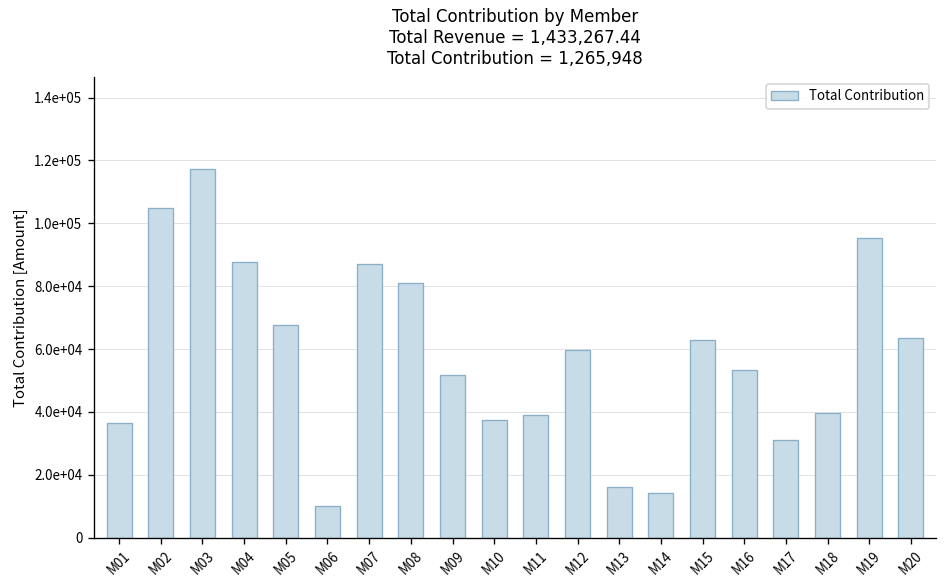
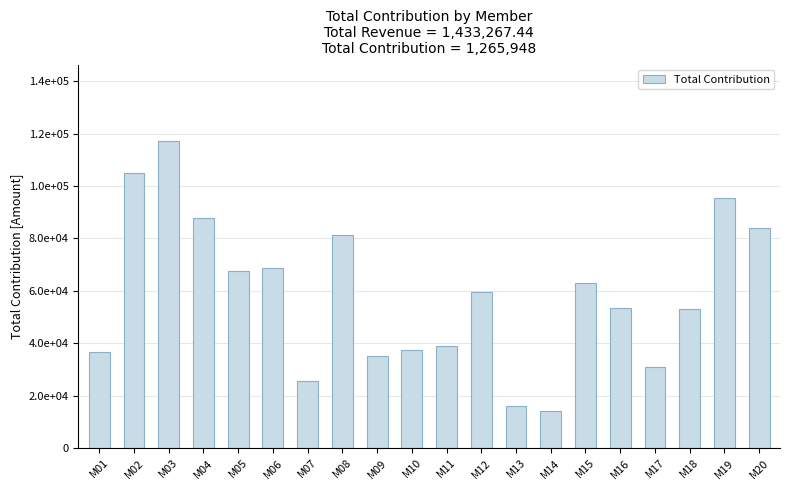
  {
    "M01": 37000,
    "M02": 105000,
    "M03": 117000,
    "M04": 88000,
    "M05": 68000,
-   "M06": 10000,
-   "M07": 87000,
+   "M06": 69000,
+   "M07": 26000,
    "M08": 81000,
-   "M09": 52000,
+   "M09": 35000,
    "M10": 37000,
    "M11": 39000,
    "M12": 60000,
    "M13": 16000,
    "M14": 14000,
    "M15": 63000,
    "M16": 53000,
    "M17": 31000,
-   "M18": 40000,
+   "M18": 53000,
    "M19": 95000,
-   "M20": 63000
+   "M20": 84000
  }
